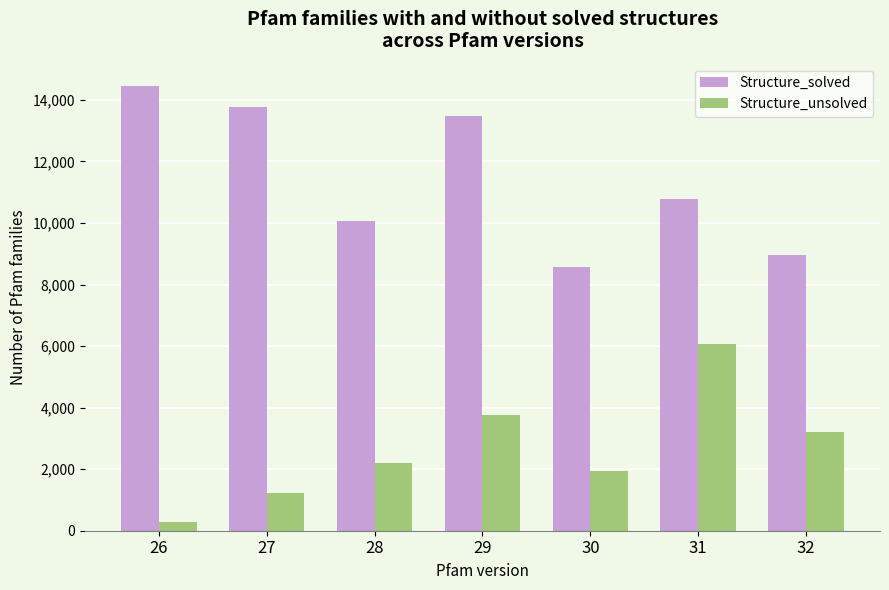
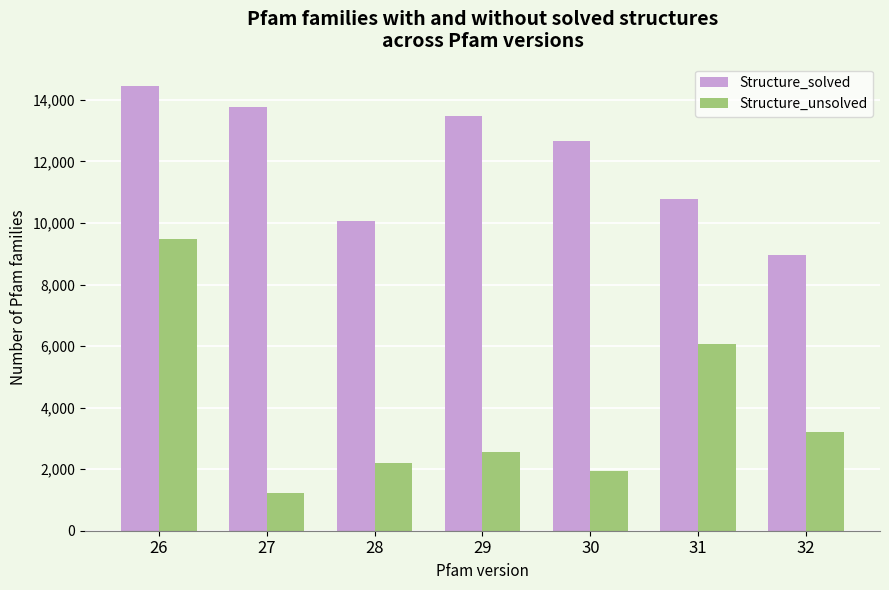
  {
    "Structure_solved": {
      "26": "14,500",
      "27": "13,800",
      "28": "10,100",
      "29": "13,500",
-     "30": "8,600",
+     "30": "12,700",
      "31": "10,800",
      "32": "8,900"
    },
    "Structure_unsolved": {
-     "26": "300",
+     "26": "9,500",
      "27": "1,200",
      "28": "2,200",
-     "29": "3,800",
+     "29": "2,600",
      "30": "2,000",
      "31": "6,100",
      "32": "3,200"
    }
  }
